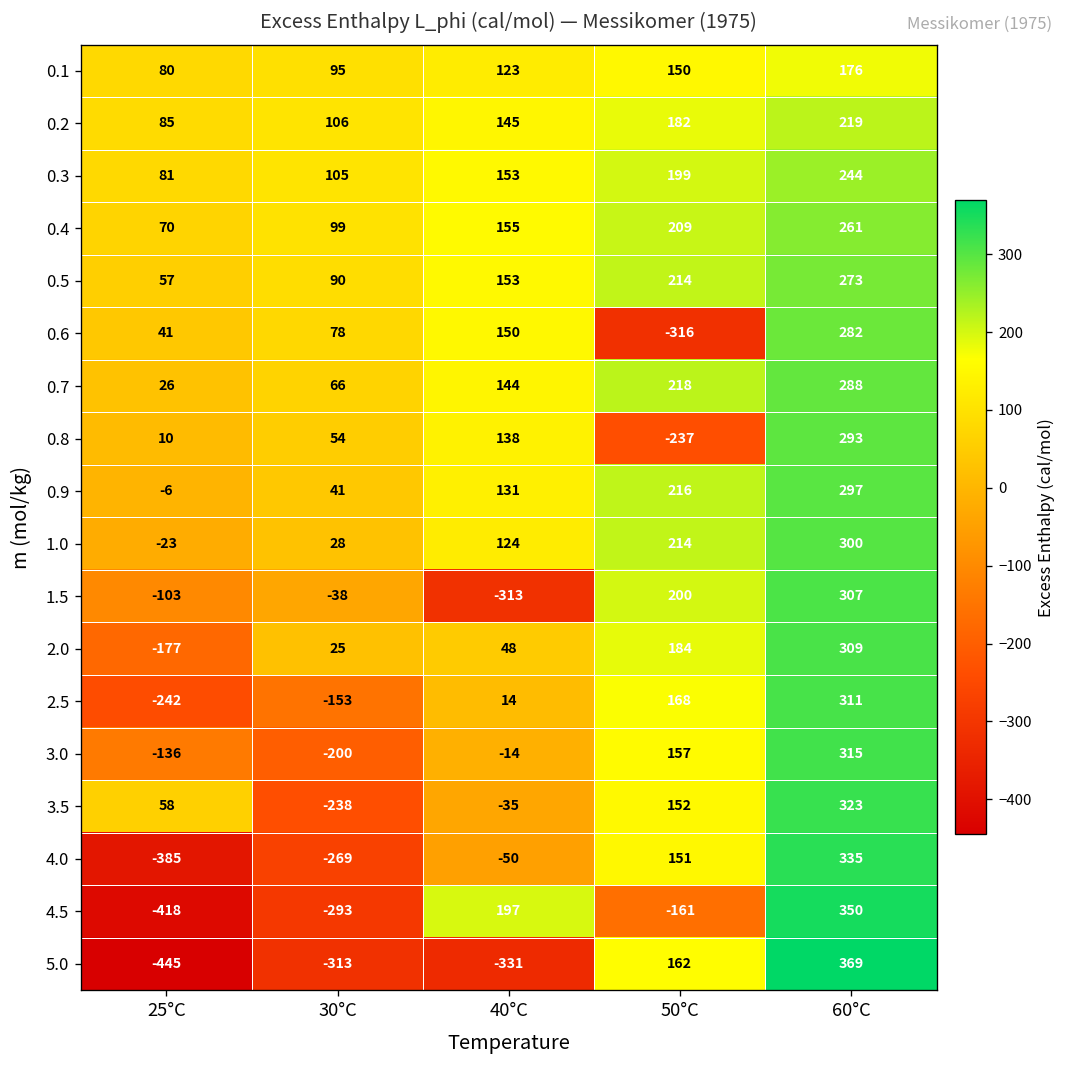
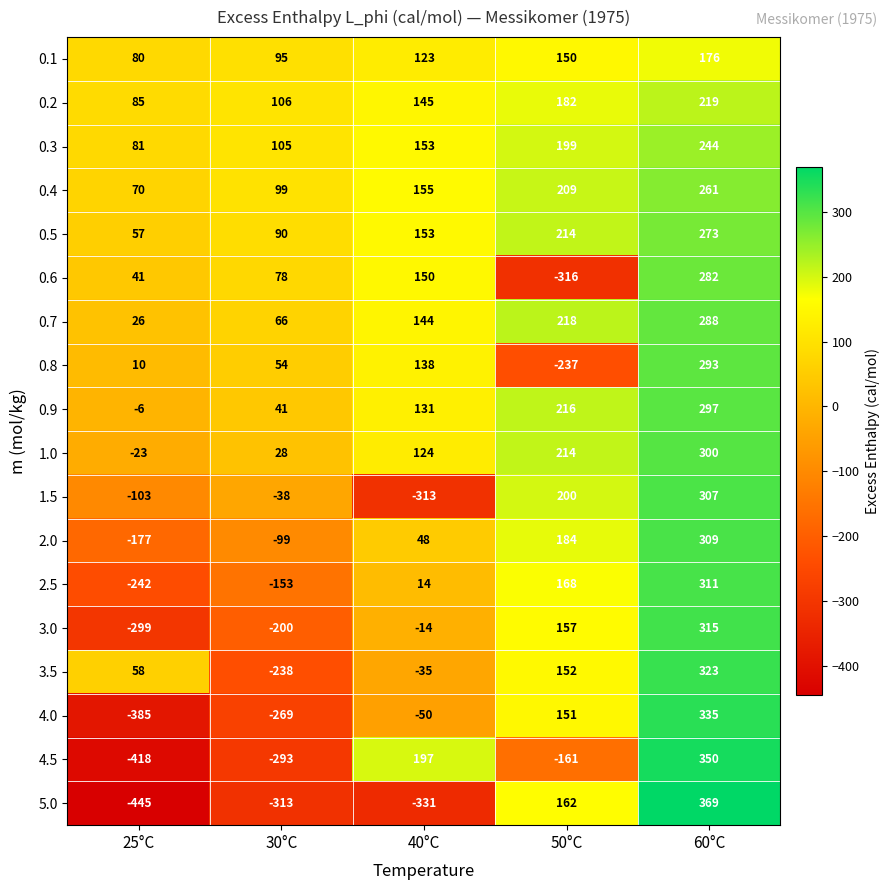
  {
    "0.1": {
      "25°C": 80,
      "30°C": 95,
      "40°C": 123,
      "50°C": 150,
      "60°C": 176
    },
    "0.2": {
      "25°C": 85,
      "30°C": 106,
      "40°C": 145,
      "50°C": 182,
      "60°C": 219
    },
    "0.3": {
      "25°C": 81,
      "30°C": 105,
      "40°C": 153,
      "50°C": 199,
      "60°C": 244
    },
    "0.4": {
      "25°C": 70,
      "30°C": 99,
      "40°C": 155,
      "50°C": 209,
      "60°C": 261
    },
    "0.5": {
      "25°C": 57,
      "30°C": 90,
      "40°C": 153,
      "50°C": 214,
      "60°C": 273
    },
    "0.6": {
      "25°C": 41,
      "30°C": 78,
      "40°C": 150,
      "50°C": -316,
      "60°C": 282
    },
    "0.7": {
      "25°C": 26,
      "30°C": 66,
      "40°C": 144,
      "50°C": 218,
      "60°C": 288
    },
    "0.8": {
      "25°C": 10,
      "30°C": 54,
      "40°C": 138,
      "50°C": -237,
      "60°C": 293
    },
    "0.9": {
      "25°C": -6,
      "30°C": 41,
      "40°C": 131,
      "50°C": 216,
      "60°C": 297
    },
    "1.0": {
      "25°C": -23,
      "30°C": 28,
      "40°C": 124,
      "50°C": 214,
      "60°C": 300
    },
    "1.5": {
      "25°C": -103,
      "30°C": -38,
      "40°C": -313,
      "50°C": 200,
      "60°C": 307
    },
    "2.0": {
      "25°C": -177,
-     "30°C": 25,
+     "30°C": -99,
      "40°C": 48,
      "50°C": 184,
      "60°C": 309
    },
    "2.5": {
      "25°C": -242,
      "30°C": -153,
      "40°C": 14,
      "50°C": 168,
      "60°C": 311
    },
    "3.0": {
-     "25°C": -136,
+     "25°C": -299,
      "30°C": -200,
      "40°C": -14,
      "50°C": 157,
      "60°C": 315
    },
    "3.5": {
      "25°C": 58,
      "30°C": -238,
      "40°C": -35,
      "50°C": 152,
      "60°C": 323
    },
    "4.0": {
      "25°C": -385,
      "30°C": -269,
      "40°C": -50,
      "50°C": 151,
      "60°C": 335
    },
    "4.5": {
      "25°C": -418,
      "30°C": -293,
      "40°C": 197,
      "50°C": -161,
      "60°C": 350
    },
    "5.0": {
      "25°C": -445,
      "30°C": -313,
      "40°C": -331,
      "50°C": 162,
      "60°C": 369
    }
  }
